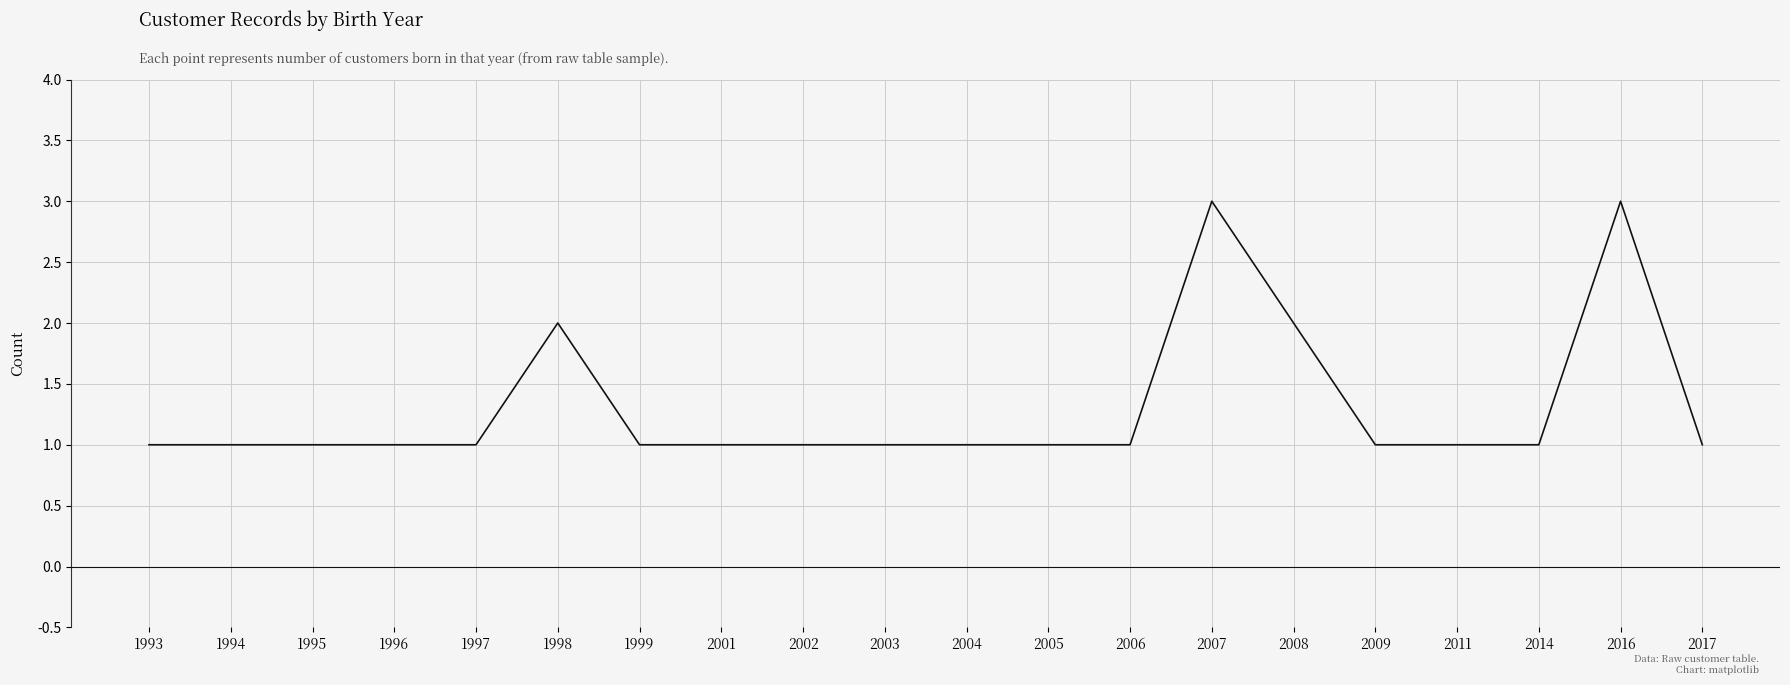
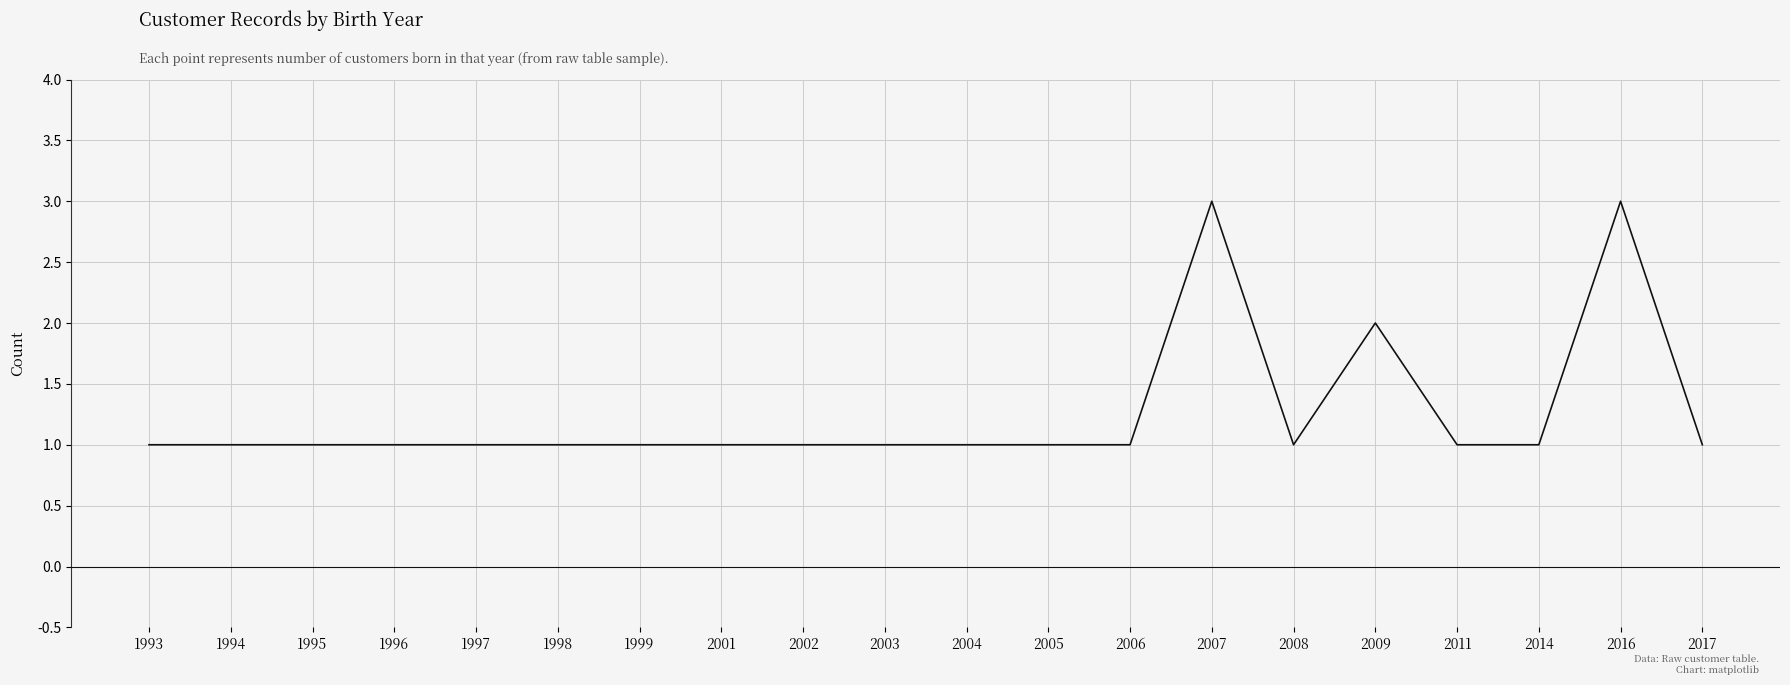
  {
    "1993": 1,
    "1994": 1,
    "1995": 1,
    "1996": 1,
    "1997": 1,
-   "1998": 2,
+   "1998": 1,
    "1999": 1,
    "2001": 1,
    "2002": 1,
    "2003": 1,
    "2004": 1,
    "2005": 1,
    "2006": 1,
    "2007": 3,
-   "2008": 2,
-   "2009": 1,
+   "2008": 1,
+   "2009": 2,
    "2011": 1,
    "2014": 1,
    "2016": 3,
    "2017": 1
  }
